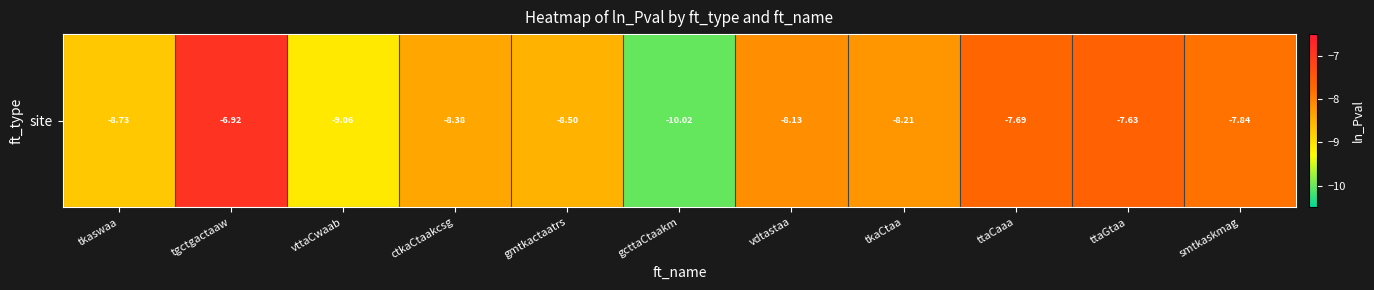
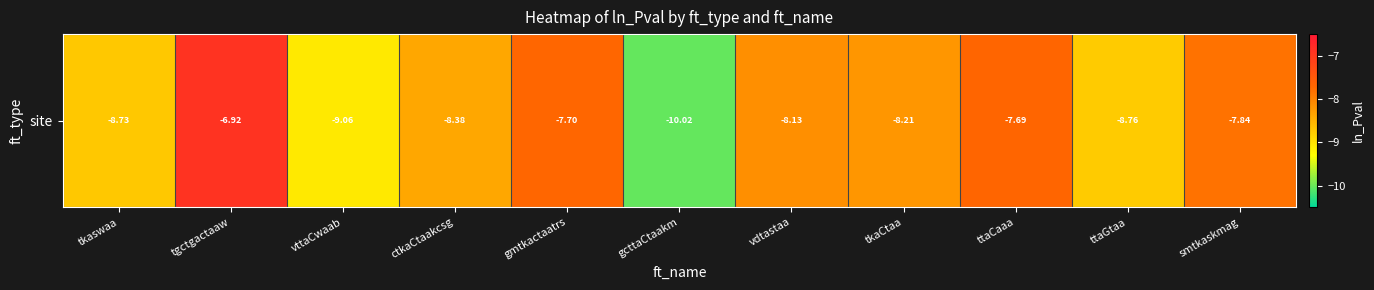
  {
    "site": {
      "tkaswaa": -8.73,
      "tgctgactaaw": -6.92,
      "vttaCwaab": -9.06,
      "ctkaCtaakcsg": -8.38,
-     "gmtkactaatrs": -8.50,
+     "gmtkactaatrs": -7.70,
      "gcttaCtaakm": -10.02,
      "vdtastaa": -8.13,
      "tkaCtaa": -8.21,
      "ttaCaaa": -7.69,
-     "ttaGtaa": -7.63,
+     "ttaGtaa": -8.76,
      "smtkaskmag": -7.84
    }
  }
